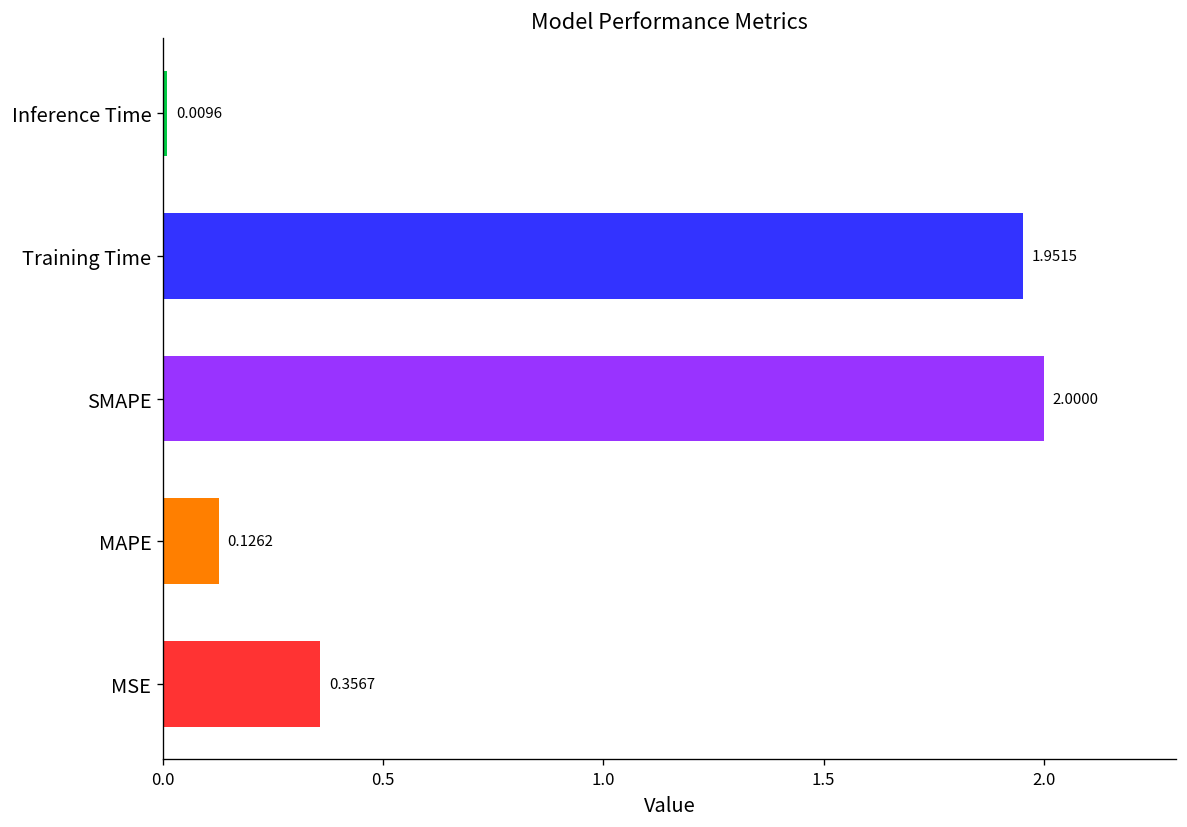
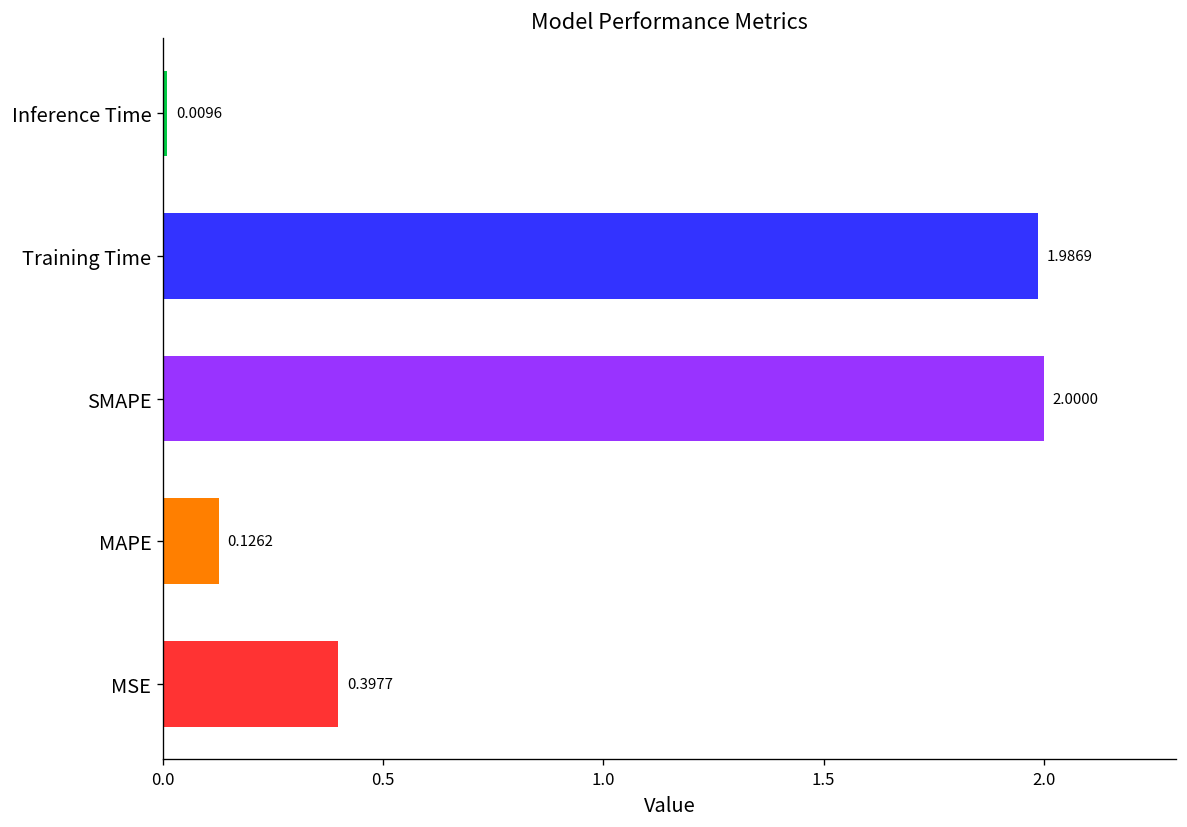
  {
    "Inference Time": 0.0096,
-   "Training Time": 1.9515,
+   "Training Time": 1.9869,
    "SMAPE": 2.0000,
    "MAPE": 0.1262,
-   "MSE": 0.3567
+   "MSE": 0.3977
  }
